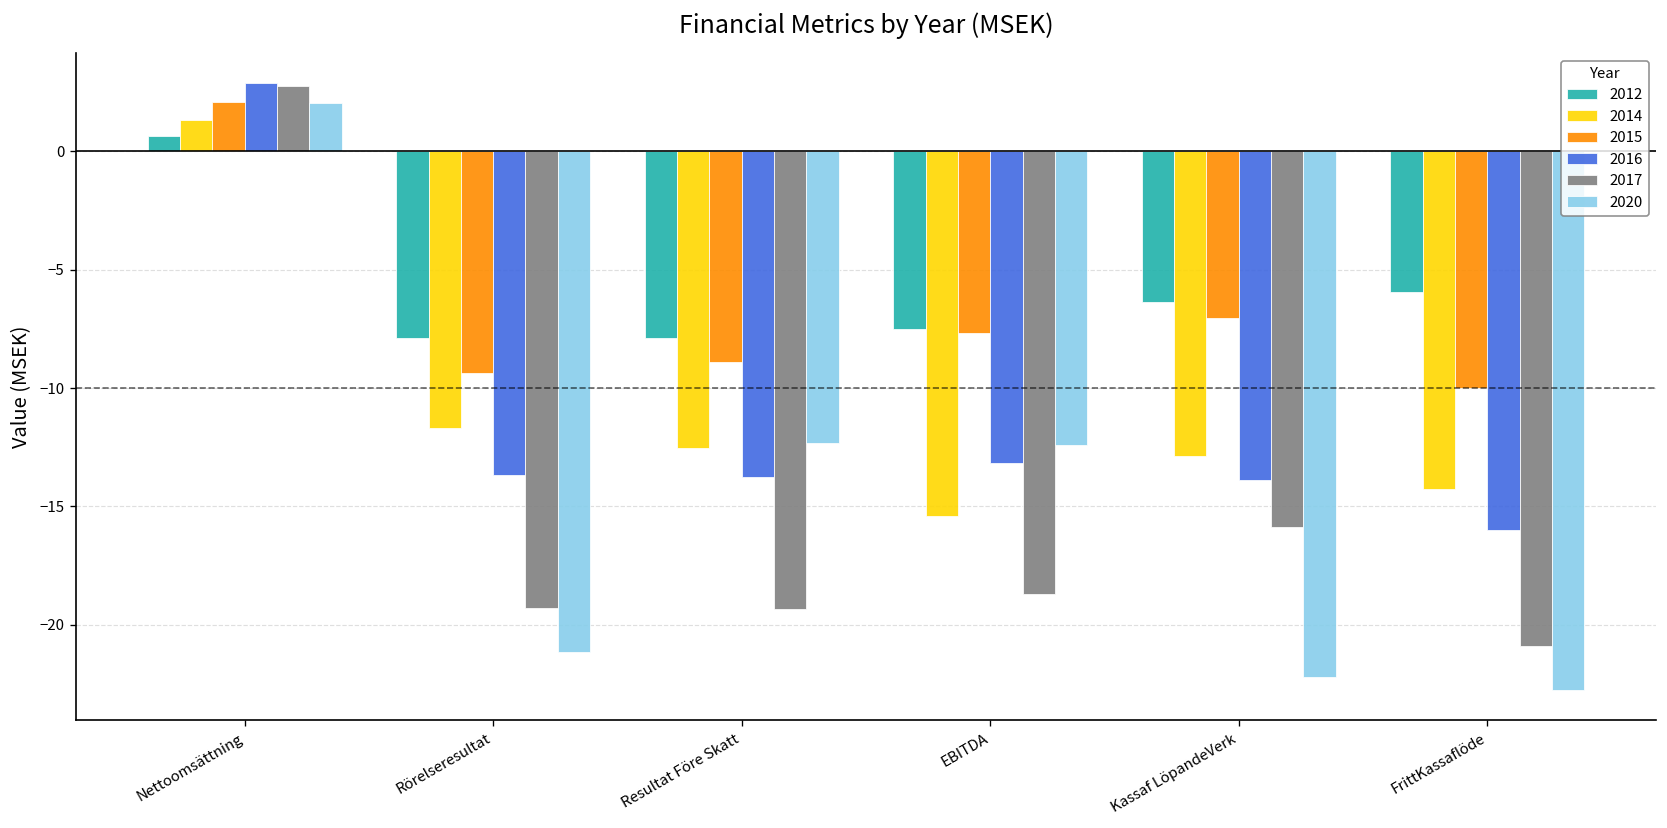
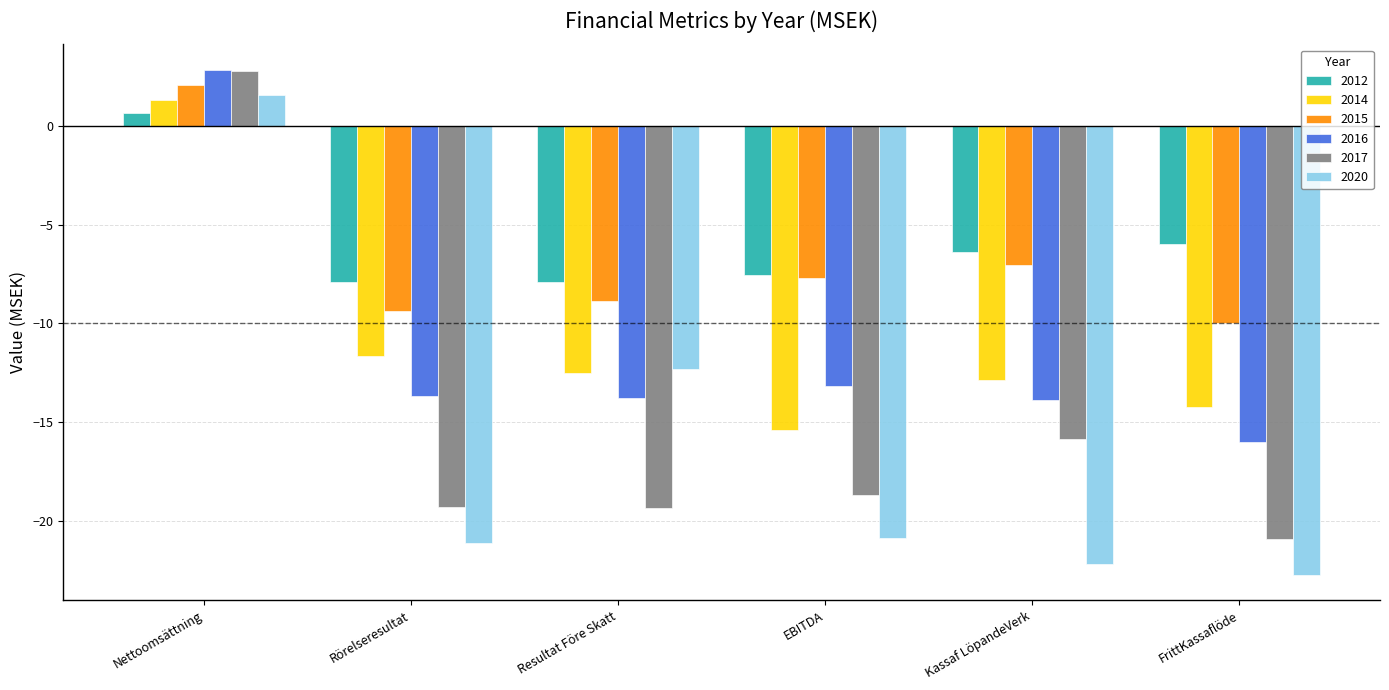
  {
    "2012": {
      "Nettoomsättning": 0.7,
      "Rörelseresultat": -7.9,
      "Resultat Före Skatt": -7.9,
      "EBITDA": -7.5,
      "Kassaf LöpandeVerk": -6.4,
      "FrittKassaflöde": -5.9
    },
    "2014": {
      "Nettoomsättning": 1.3,
      "Rörelseresultat": -11.7,
      "Resultat Före Skatt": -12.5,
      "EBITDA": -15.4,
      "Kassaf LöpandeVerk": -12.9,
      "FrittKassaflöde": -14.3
    },
    "2015": {
      "Nettoomsättning": 2.1,
      "Rörelseresultat": -9.4,
      "Resultat Före Skatt": -8.9,
      "EBITDA": -7.7,
      "Kassaf LöpandeVerk": -7.0,
      "FrittKassaflöde": -10.0
    },
    "2016": {
      "Nettoomsättning": 2.9,
      "Rörelseresultat": -13.7,
      "Resultat Före Skatt": -13.8,
      "EBITDA": -13.2,
      "Kassaf LöpandeVerk": -13.9,
      "FrittKassaflöde": -16.0
    },
    "2017": {
      "Nettoomsättning": 2.8,
      "Rörelseresultat": -19.3,
      "Resultat Före Skatt": -19.3,
      "EBITDA": -18.7,
      "Kassaf LöpandeVerk": -15.9,
      "FrittKassaflöde": -20.9
    },
    "2020": {
-     "Nettoomsättning": 2.0,
+     "Nettoomsättning": 1.6,
      "Rörelseresultat": -21.1,
      "Resultat Före Skatt": -12.3,
-     "EBITDA": -12.4,
+     "EBITDA": -20.9,
      "Kassaf LöpandeVerk": -22.2,
      "FrittKassaflöde": -22.7
    }
  }
